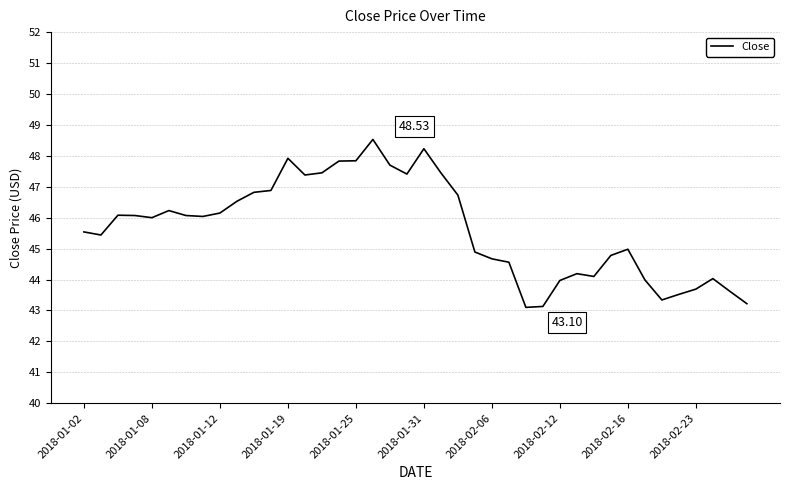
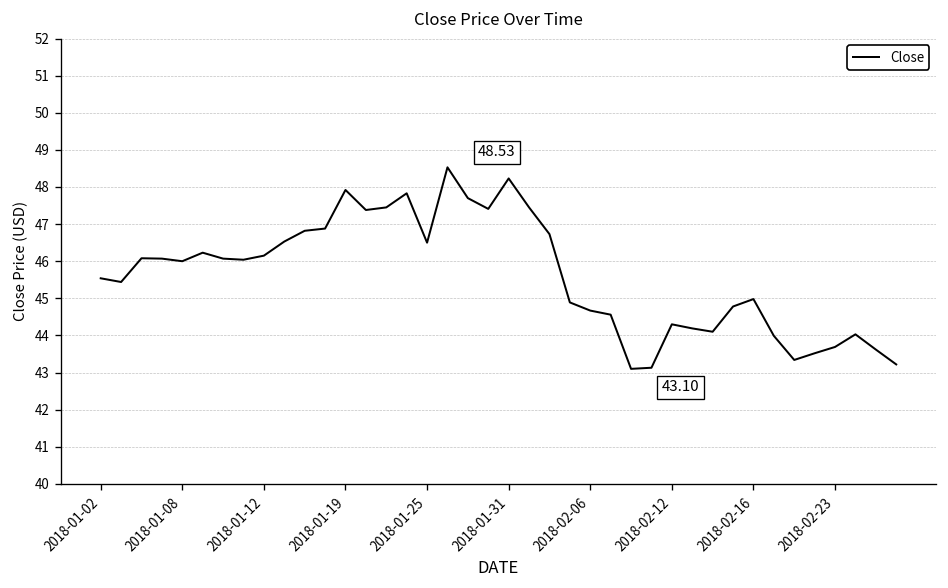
  {
    "2018-01-02": 45.5,
    "2018-01-08": 46.0,
    "2018-01-12": 46.2,
    "2018-01-19": 47.9,
-   "2018-01-25": 47.8,
+   "2018-01-25": 46.5,
    "2018-02-06": 44.7,
-   "2018-02-12": 44.0,
+   "2018-02-12": 44.3,
    "2018-02-16": 45.0,
    "2018-02-23": 43.7
  }
